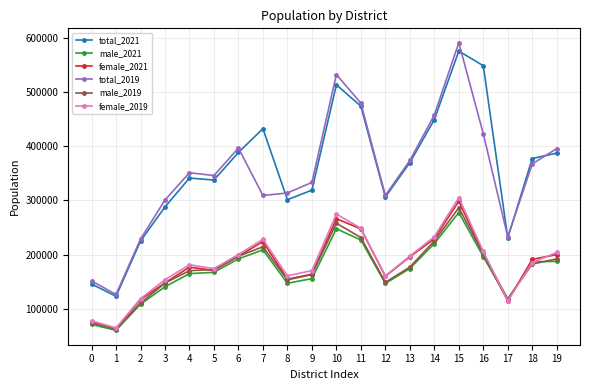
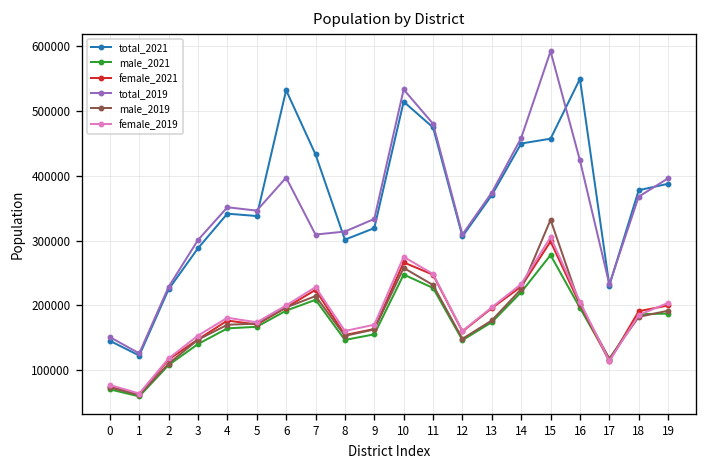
  {
    "total_2021": {
      "0": 150000,
      "3": 290000,
      "4": 340000,
      "5": 340000,
-     "6": 390000,
+     "6": 530000,
      "7": 430000,
      "8": 300000,
      "9": 320000,
      "10": 510000,
      "11": 470000,
      "14": 450000,
-     "15": 580000,
+     "15": 460000,
      "16": 550000,
      "18": 380000,
      "19": 390000
    },
    "male_2021": {
      "3": 140000,
      "4": 160000,
      "6": 190000,
      "7": 210000,
      "8": 150000,
      "9": 160000,
      "10": 250000,
      "14": 220000,
      "15": 280000,
      "16": 200000
    },
    "female_2021": {
      "10": 270000,
      "15": 300000
    },
    "total_2019": {
      "0": 150000,
      "3": 300000,
      "4": 350000,
      "5": 350000,
      "6": 400000,
      "7": 310000,
      "8": 310000,
      "9": 330000,
      "10": 530000,
      "11": 480000,
      "14": 460000,
      "15": 590000,
      "16": 420000,
      "18": 370000,
      "19": 400000
    },
    "male_2019": {
      "4": 170000,
      "7": 210000,
      "10": 260000,
-     "15": 290000
+     "15": 330000
    },
    "female_2019": {
      "3": 150000,
      "8": 160000,
      "9": 170000,
      "10": 270000,
      "15": 310000
    }
  }
